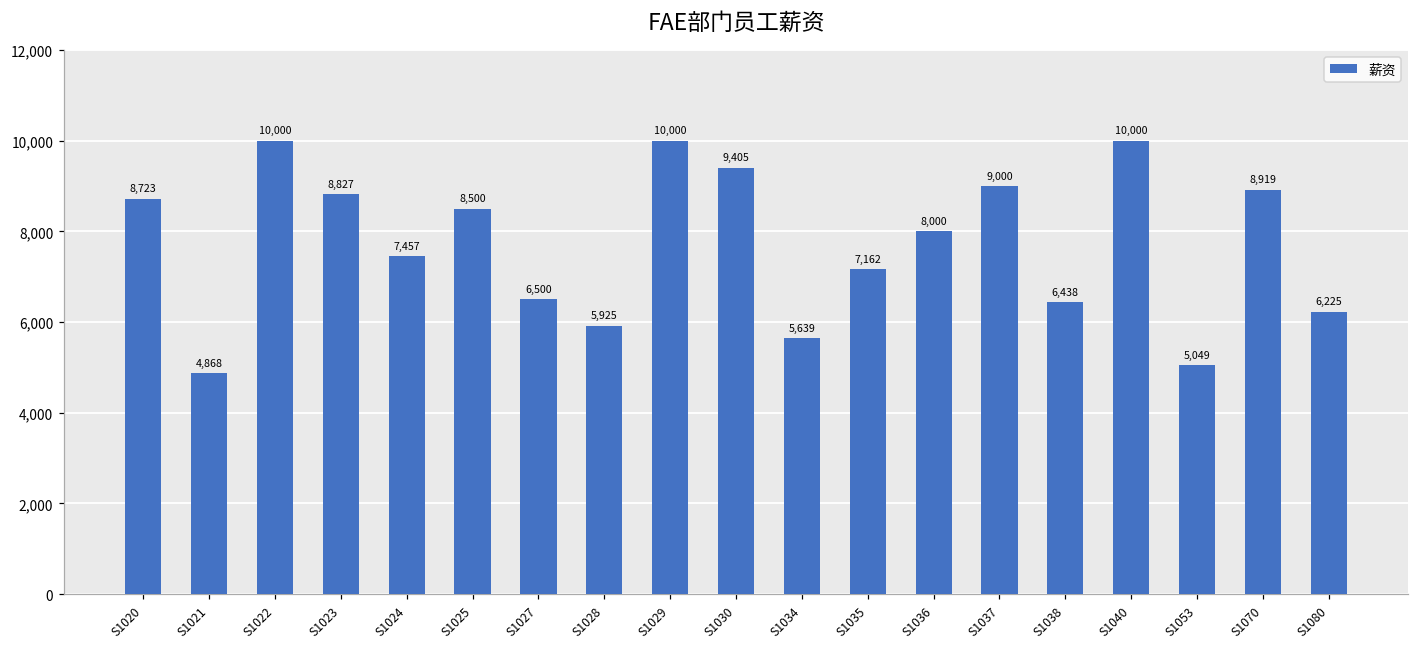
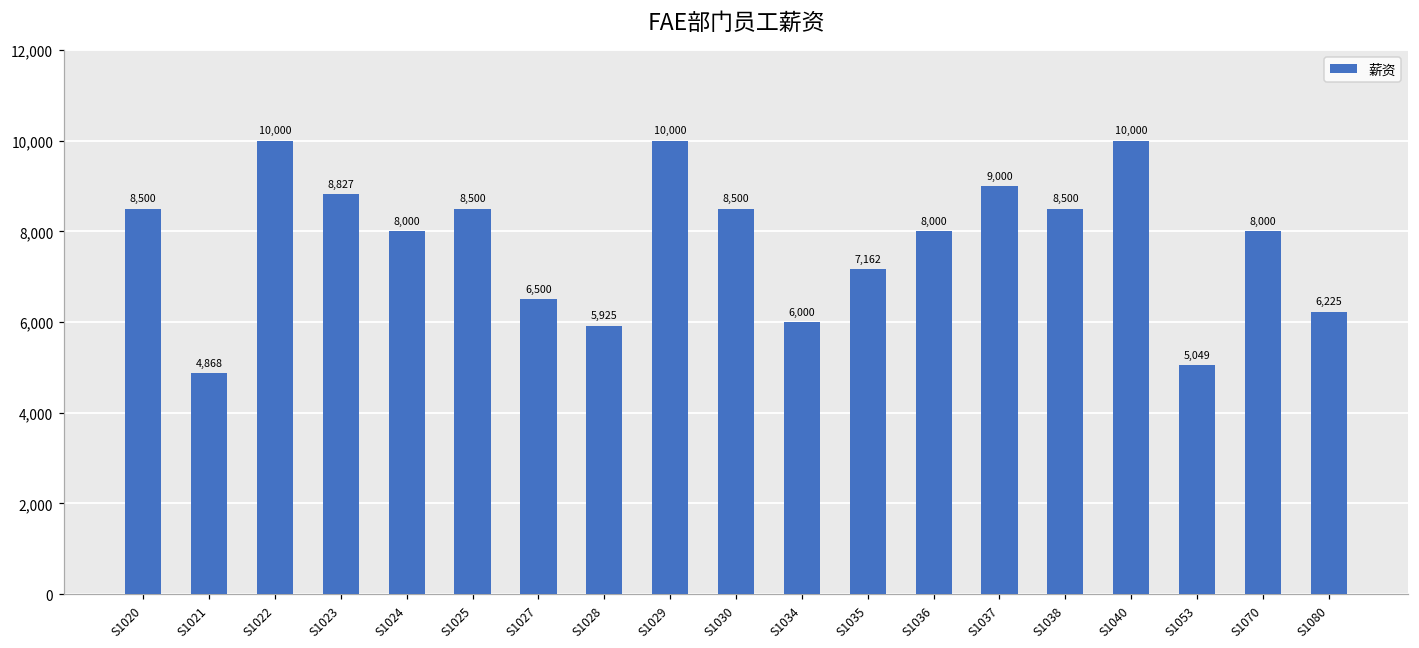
  {
-   "S1020": "8,723",
+   "S1020": "8,500",
    "S1021": "4,868",
    "S1022": "10,000",
    "S1023": "8,827",
-   "S1024": "7,457",
+   "S1024": "8,000",
    "S1025": "8,500",
    "S1027": "6,500",
    "S1028": "5,925",
    "S1029": "10,000",
-   "S1030": "9,405",
-   "S1034": "5,639",
+   "S1030": "8,500",
+   "S1034": "6,000",
    "S1035": "7,162",
    "S1036": "8,000",
    "S1037": "9,000",
-   "S1038": "6,438",
+   "S1038": "8,500",
    "S1040": "10,000",
    "S1053": "5,049",
-   "S1070": "8,919",
+   "S1070": "8,000",
    "S1080": "6,225"
  }
